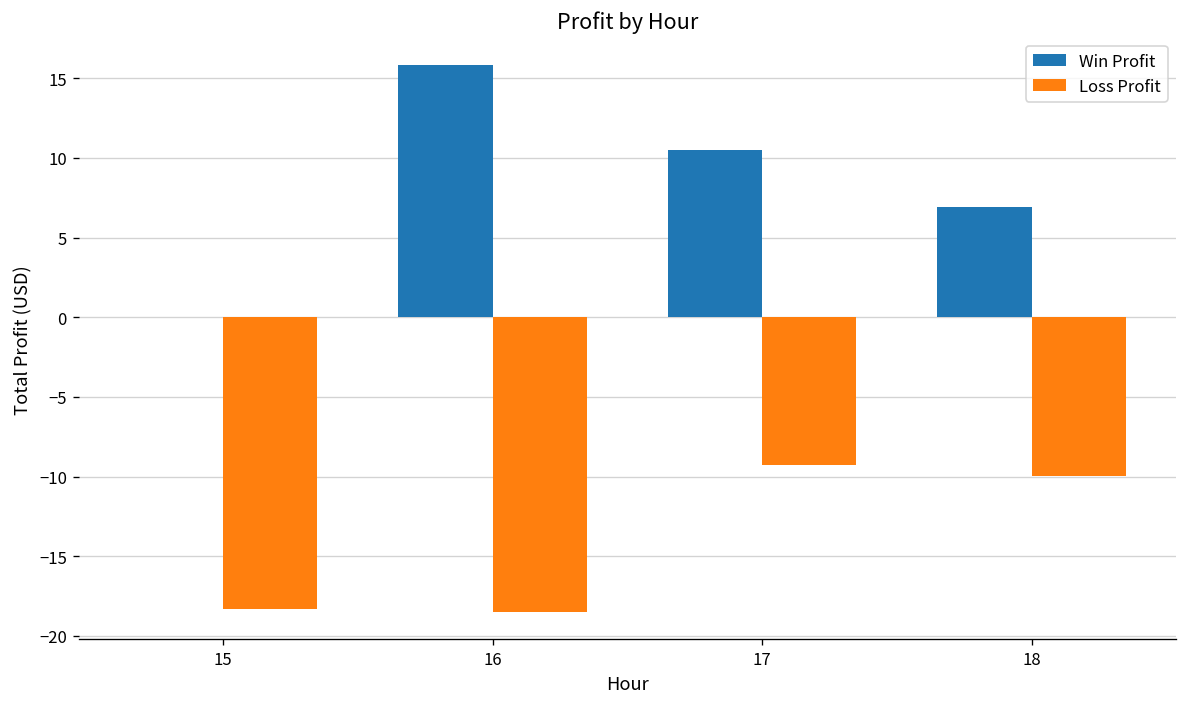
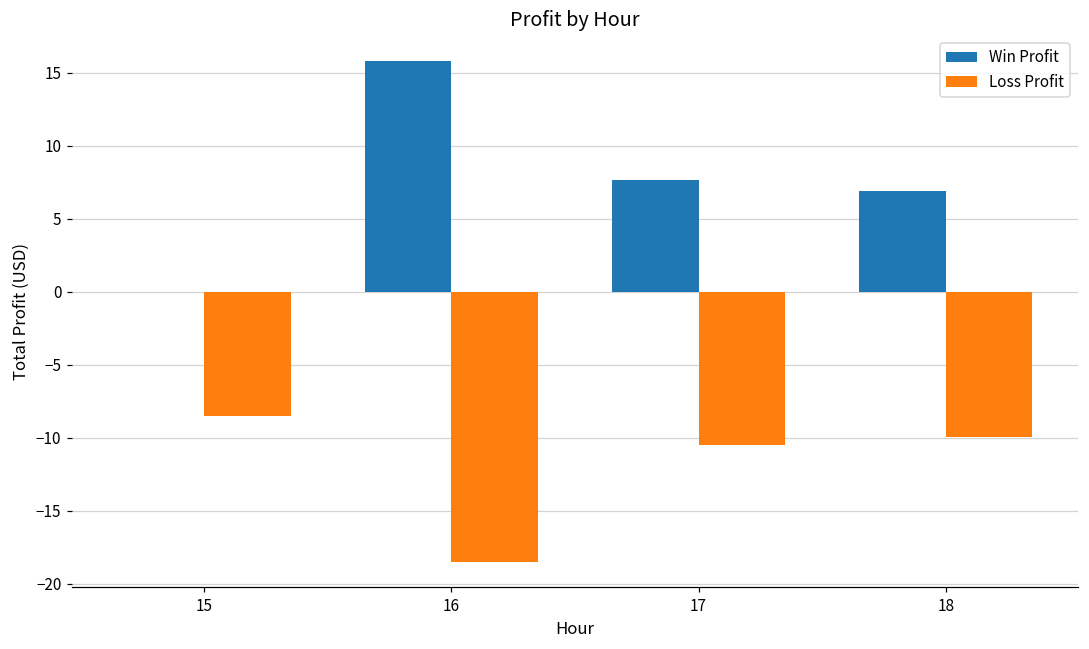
  {
    "Win Profit": {
      "15": 0.0,
      "16": 15.8,
-     "17": 10.5,
+     "17": 7.7,
      "18": 6.9
    },
    "Loss Profit": {
-     "15": -18.3,
+     "15": -8.5,
      "16": -18.5,
-     "17": -9.3,
+     "17": -10.5,
      "18": -10.0
    }
  }
